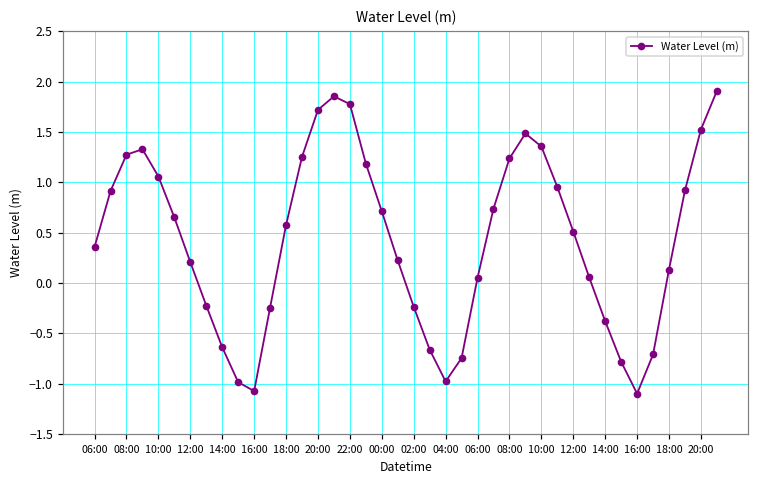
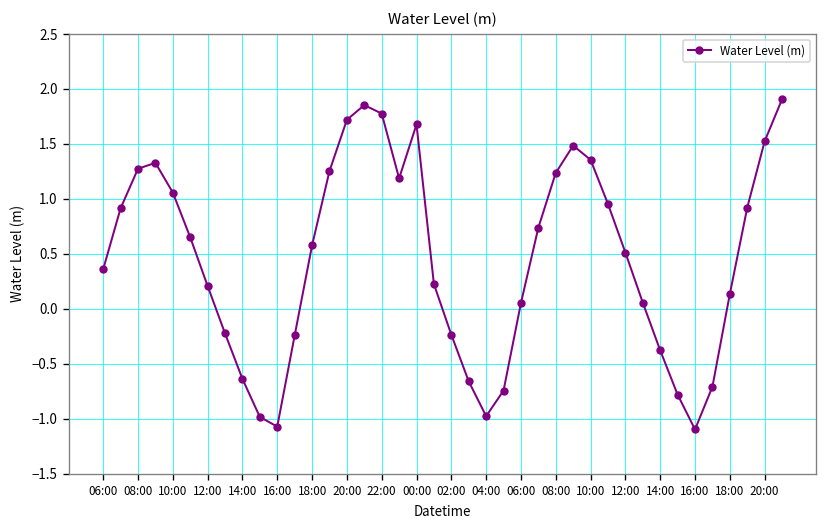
  {
    "22:00": 1.8,
-   "00:00": 0.7,
+   "00:00": 1.7,
    "02:00": -0.2,
    "04:00": -1.0
  }
